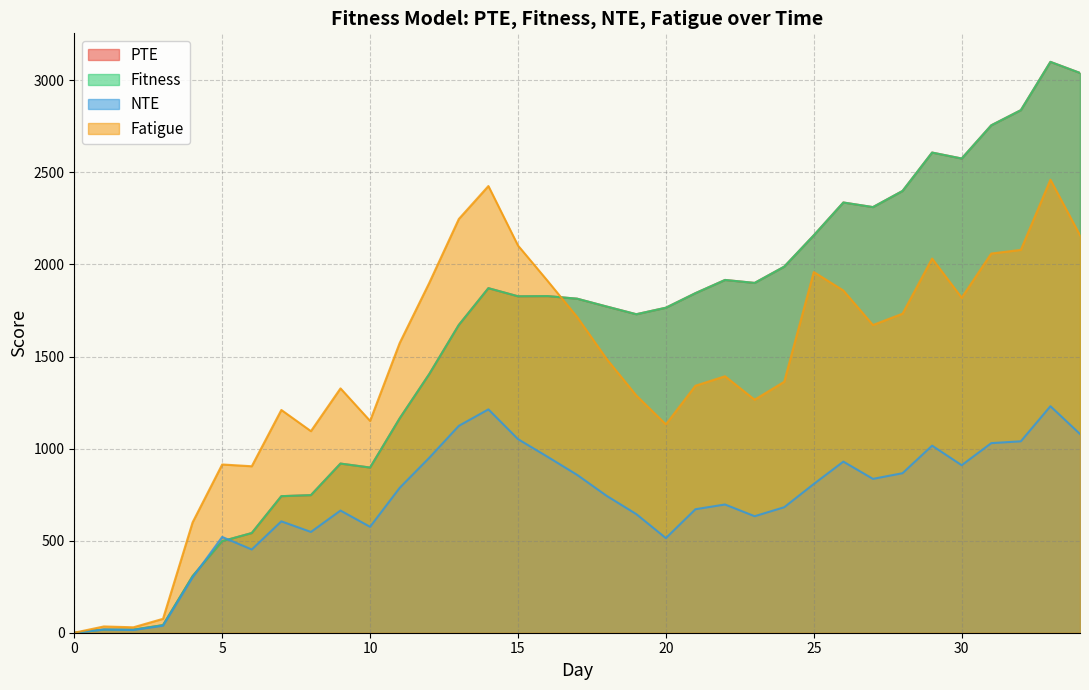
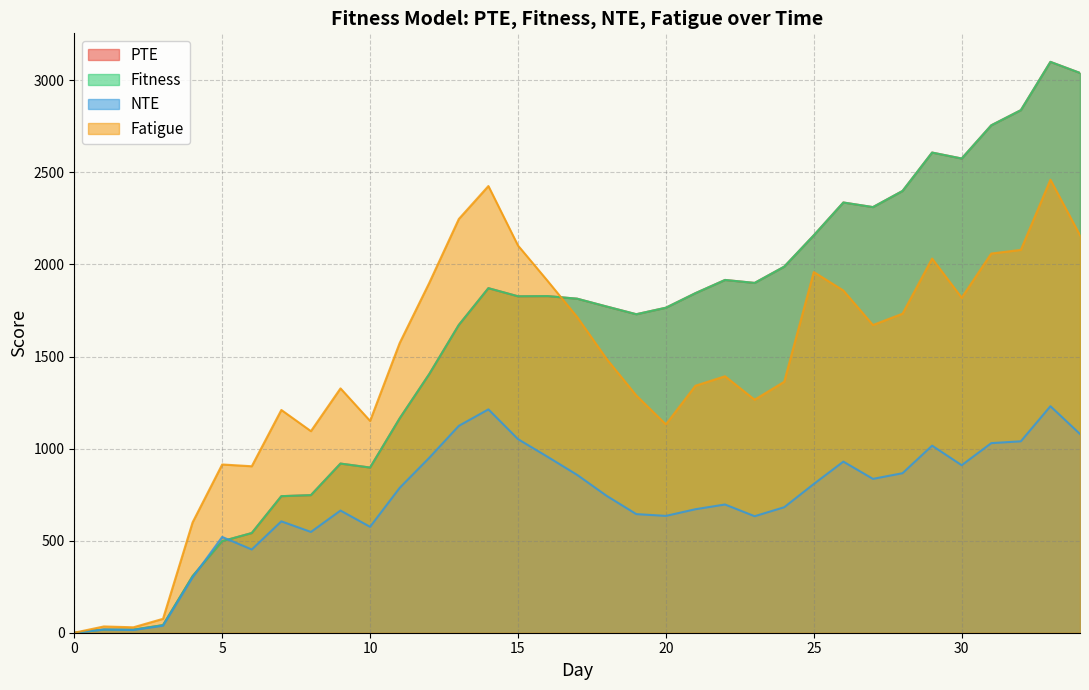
  {
    "Fitness": {
      "5": 500,
      "10": 900,
      "15": 1830,
      "20": 1770,
      "25": 2160,
      "30": 2580
    },
    "NTE": {
      "5": 520,
      "10": 580,
      "15": 1050,
-     "20": 510,
+     "20": 630,
      "25": 810,
      "30": 910
    },
    "Fatigue": {
      "5": 910,
      "10": 1150,
      "15": 2100,
      "20": 1130,
      "25": 1960,
      "30": 1820
    }
  }
